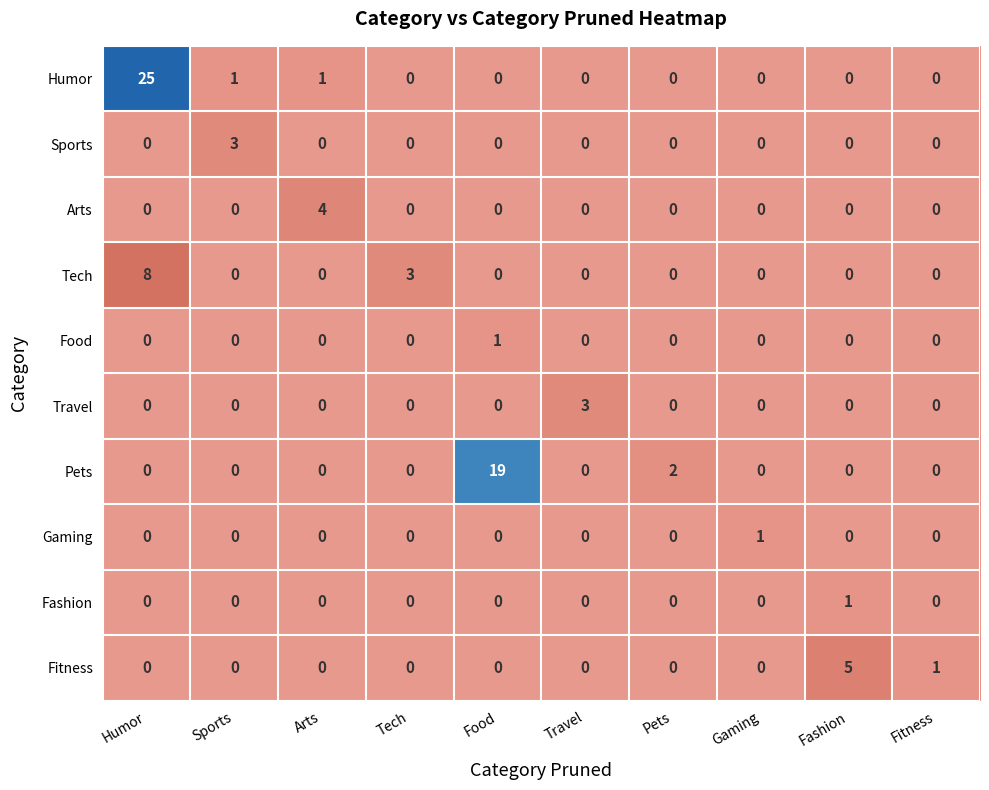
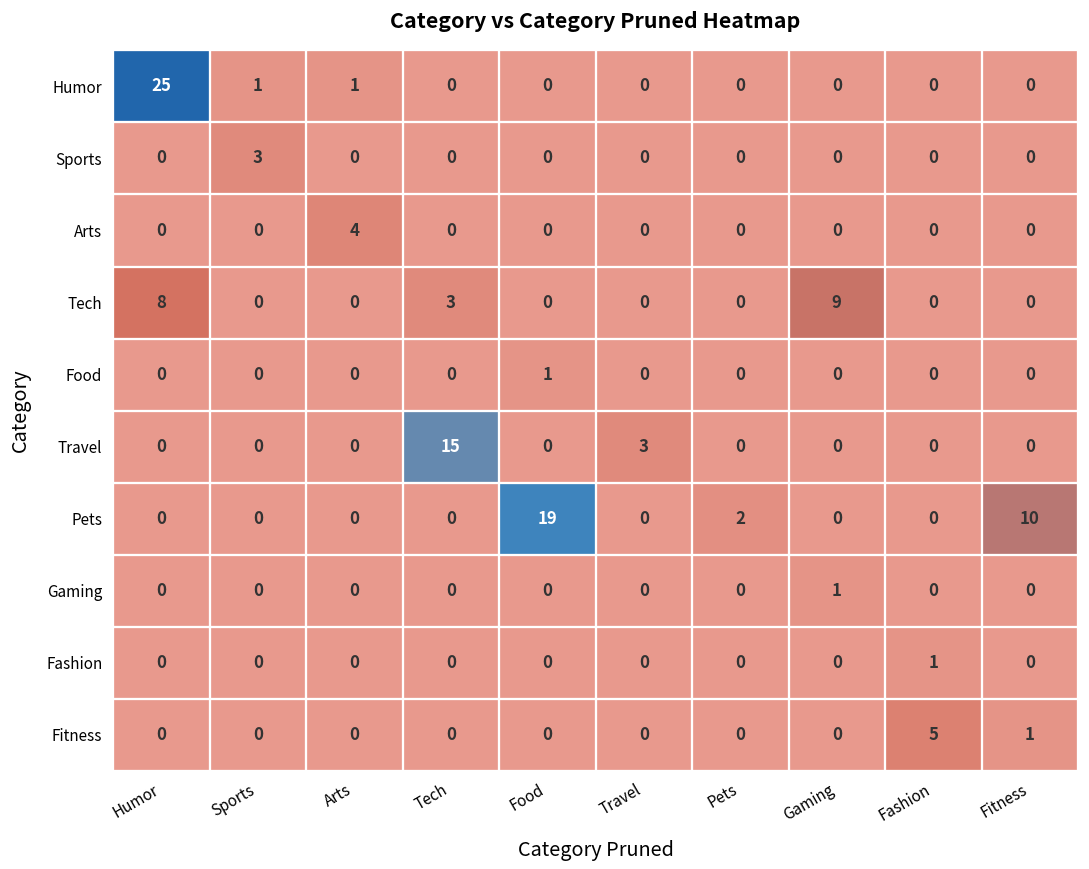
  {
    "Humor": {
      "Humor": 25,
      "Sports": 1,
      "Arts": 1,
      "Tech": 0,
      "Food": 0,
      "Travel": 0,
      "Pets": 0,
      "Gaming": 0,
      "Fashion": 0,
      "Fitness": 0
    },
    "Sports": {
      "Humor": 0,
      "Sports": 3,
      "Arts": 0,
      "Tech": 0,
      "Food": 0,
      "Travel": 0,
      "Pets": 0,
      "Gaming": 0,
      "Fashion": 0,
      "Fitness": 0
    },
    "Arts": {
      "Humor": 0,
      "Sports": 0,
      "Arts": 4,
      "Tech": 0,
      "Food": 0,
      "Travel": 0,
      "Pets": 0,
      "Gaming": 0,
      "Fashion": 0,
      "Fitness": 0
    },
    "Tech": {
      "Humor": 8,
      "Sports": 0,
      "Arts": 0,
      "Tech": 3,
      "Food": 0,
      "Travel": 0,
      "Pets": 0,
-     "Gaming": 0,
+     "Gaming": 9,
      "Fashion": 0,
      "Fitness": 0
    },
    "Food": {
      "Humor": 0,
      "Sports": 0,
      "Arts": 0,
      "Tech": 0,
      "Food": 1,
      "Travel": 0,
      "Pets": 0,
      "Gaming": 0,
      "Fashion": 0,
      "Fitness": 0
    },
    "Travel": {
      "Humor": 0,
      "Sports": 0,
      "Arts": 0,
-     "Tech": 0,
+     "Tech": 15,
      "Food": 0,
      "Travel": 3,
      "Pets": 0,
      "Gaming": 0,
      "Fashion": 0,
      "Fitness": 0
    },
    "Pets": {
      "Humor": 0,
      "Sports": 0,
      "Arts": 0,
      "Tech": 0,
      "Food": 19,
      "Travel": 0,
      "Pets": 2,
      "Gaming": 0,
      "Fashion": 0,
-     "Fitness": 0
+     "Fitness": 10
    },
    "Gaming": {
      "Humor": 0,
      "Sports": 0,
      "Arts": 0,
      "Tech": 0,
      "Food": 0,
      "Travel": 0,
      "Pets": 0,
      "Gaming": 1,
      "Fashion": 0,
      "Fitness": 0
    },
    "Fashion": {
      "Humor": 0,
      "Sports": 0,
      "Arts": 0,
      "Tech": 0,
      "Food": 0,
      "Travel": 0,
      "Pets": 0,
      "Gaming": 0,
      "Fashion": 1,
      "Fitness": 0
    },
    "Fitness": {
      "Humor": 0,
      "Sports": 0,
      "Arts": 0,
      "Tech": 0,
      "Food": 0,
      "Travel": 0,
      "Pets": 0,
      "Gaming": 0,
      "Fashion": 5,
      "Fitness": 1
    }
  }
